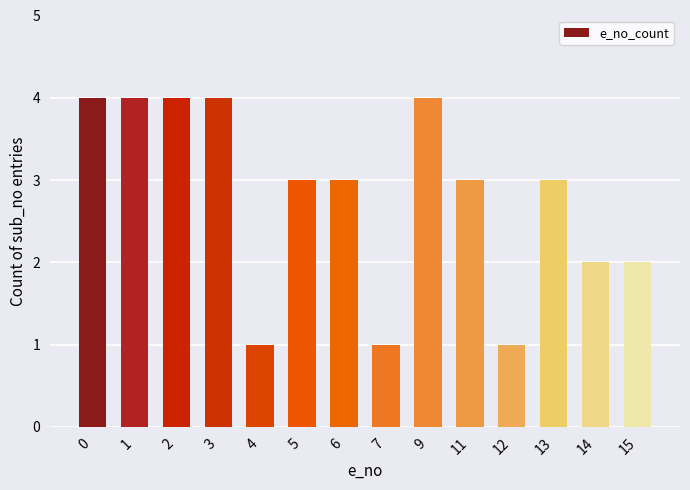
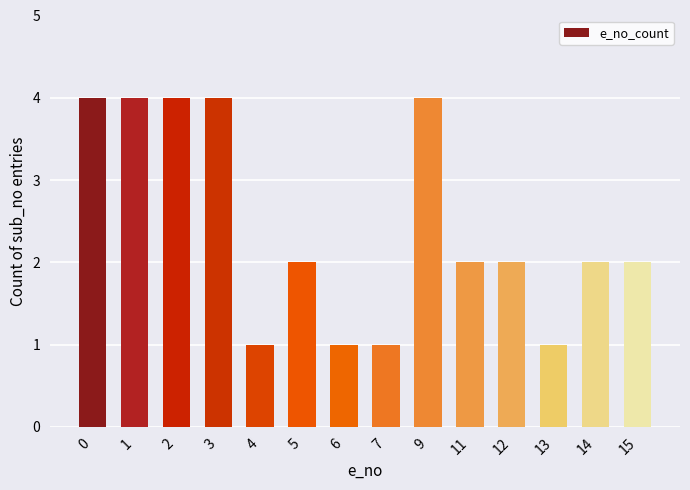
  {
    "0": 4,
    "1": 4,
    "2": 4,
    "3": 4,
    "4": 1,
-   "5": 3,
-   "6": 3,
+   "5": 2,
+   "6": 1,
    "7": 1,
    "9": 4,
-   "11": 3,
-   "12": 1,
-   "13": 3,
+   "11": 2,
+   "12": 2,
+   "13": 1,
    "14": 2,
    "15": 2
  }
